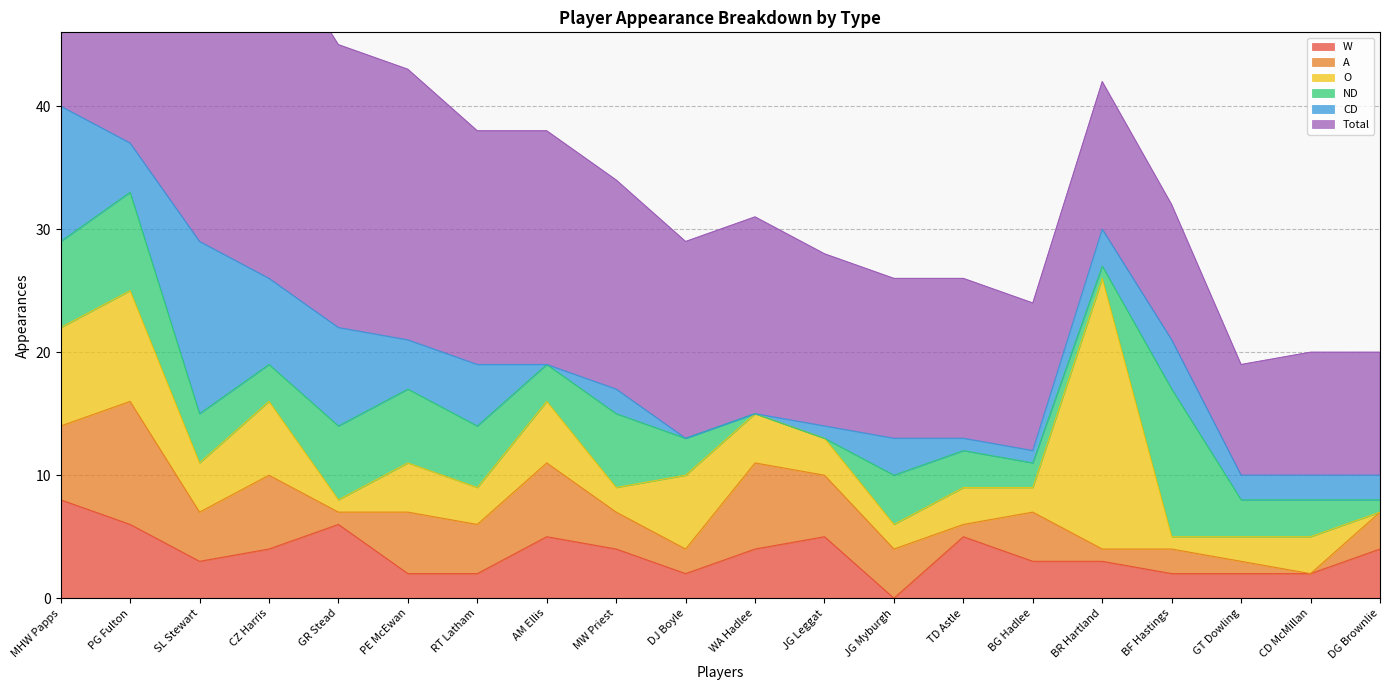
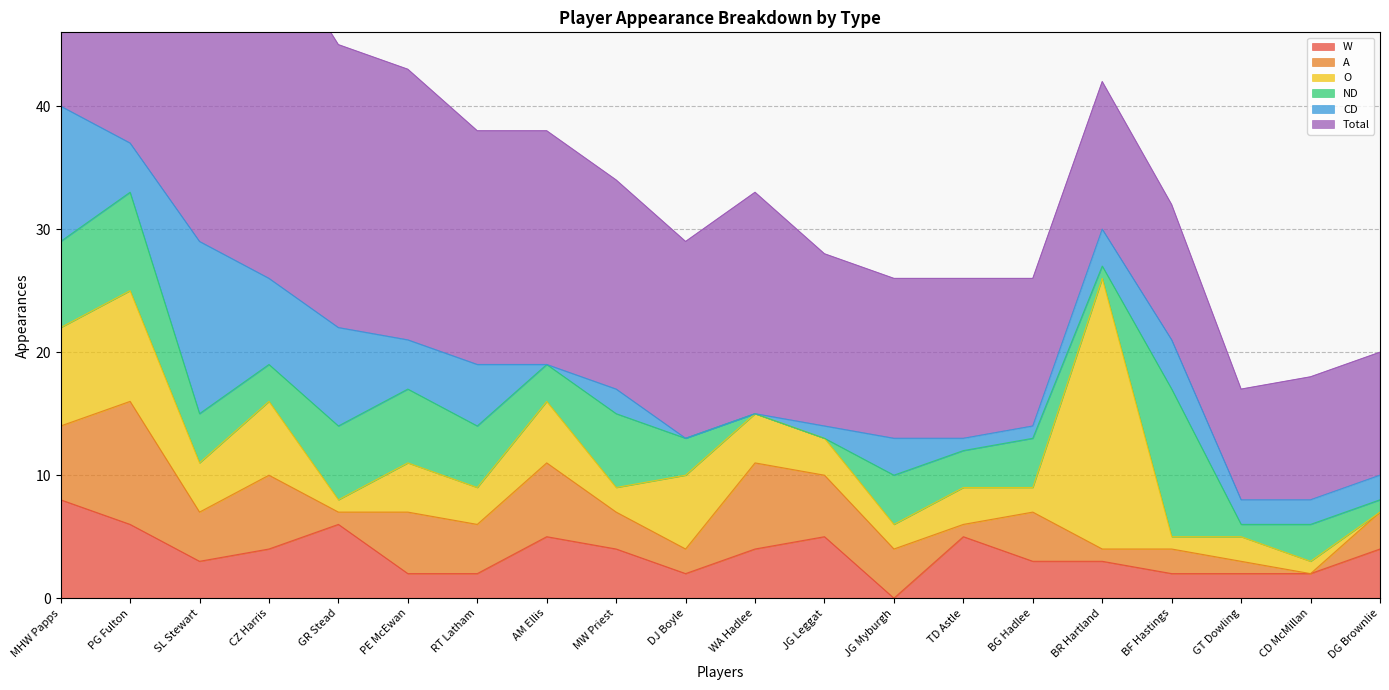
  {
    "O": {
      "MHW Papps": 8,
      "PG Fulton": 9,
      "SL Stewart": 4,
      "CZ Harris": 6,
      "GR Stead": 1,
      "PE McEwan": 4,
      "RT Latham": 3,
      "AM Ellis": 5,
      "MW Priest": 2,
      "DJ Boyle": 6,
      "JG Myburgh": 2,
      "TD Astle": 3,
      "BG Hadlee": 2,
      "BR Hartland": 22,
      "BF Hastings": 1,
      "GT Dowling": 2,
-     "CD McMillan": 3
+     "CD McMillan": 1
    },
    "ND": {
      "MHW Papps": 7,
      "PG Fulton": 8,
      "SL Stewart": 4,
      "CZ Harris": 3,
      "GR Stead": 6,
      "PE McEwan": 6,
      "RT Latham": 5,
      "MW Priest": 6,
      "JG Myburgh": 4,
      "TD Astle": 3,
-     "BG Hadlee": 2,
+     "BG Hadlee": 4,
      "BR Hartland": 1,
      "BF Hastings": 12,
-     "GT Dowling": 3,
+     "GT Dowling": 1,
      "CD McMillan": 3,
      "DG Brownlie": 1
    },
    "CD": {
      "MHW Papps": 11,
      "PG Fulton": 4,
      "SL Stewart": 14,
      "CZ Harris": 7,
      "GR Stead": 8,
      "PE McEwan": 4,
      "RT Latham": 5,
      "MW Priest": 2,
      "JG Leggat": 1,
      "JG Myburgh": 3,
      "TD Astle": 1,
      "BG Hadlee": 1,
      "BR Hartland": 3,
      "BF Hastings": 4,
      "GT Dowling": 2,
      "CD McMillan": 2,
      "DG Brownlie": 2
    },
    "Total": {
      "GR Stead": 23,
      "PE McEwan": 22,
      "RT Latham": 19,
      "AM Ellis": 19,
      "MW Priest": 17,
      "DJ Boyle": 16,
-     "WA Hadlee": 16,
+     "WA Hadlee": 18,
      "JG Leggat": 14,
      "JG Myburgh": 13,
      "TD Astle": 13,
      "BG Hadlee": 12,
      "BR Hartland": 12,
      "BF Hastings": 11,
      "GT Dowling": 9,
      "CD McMillan": 10,
      "DG Brownlie": 10
    }
  }
